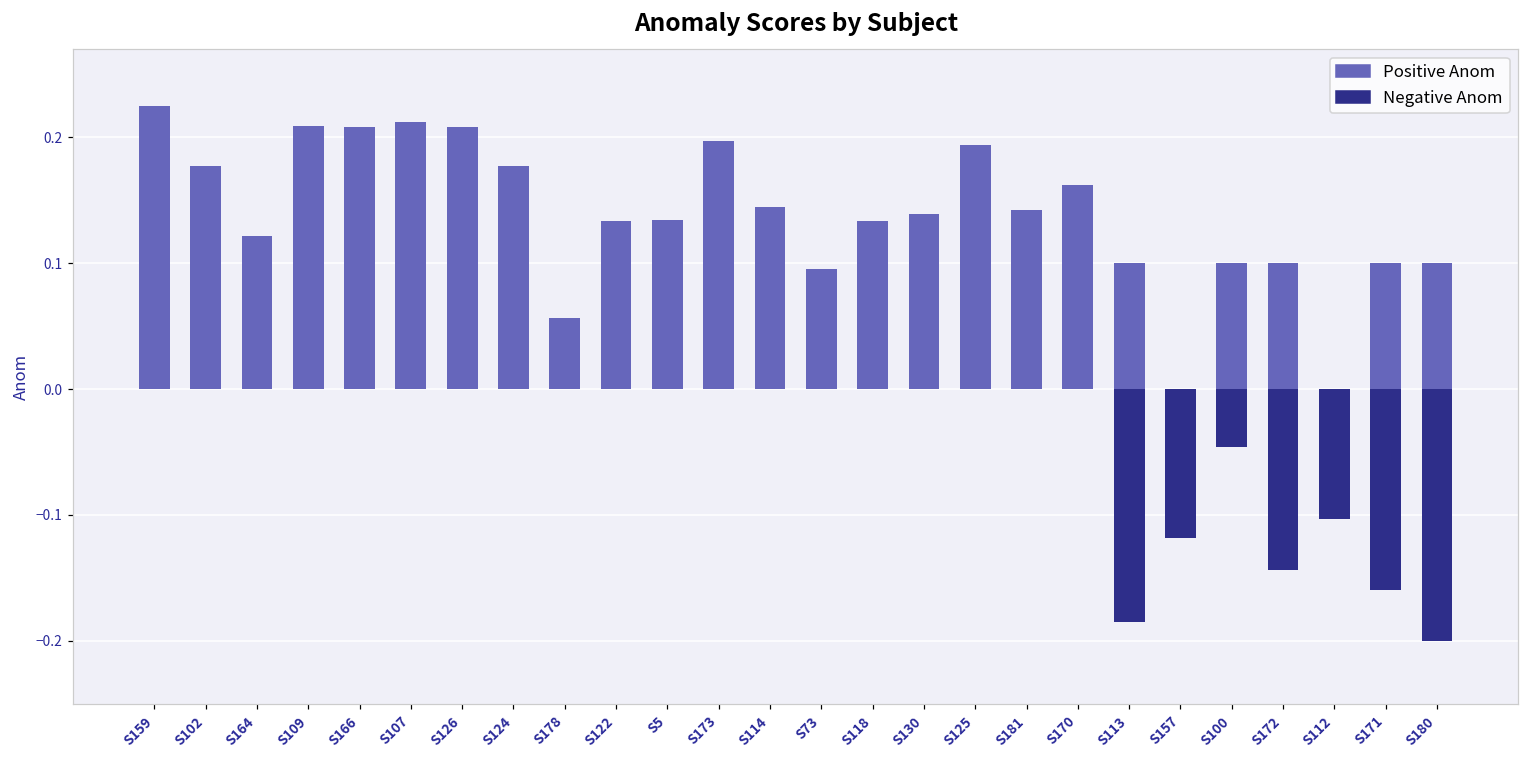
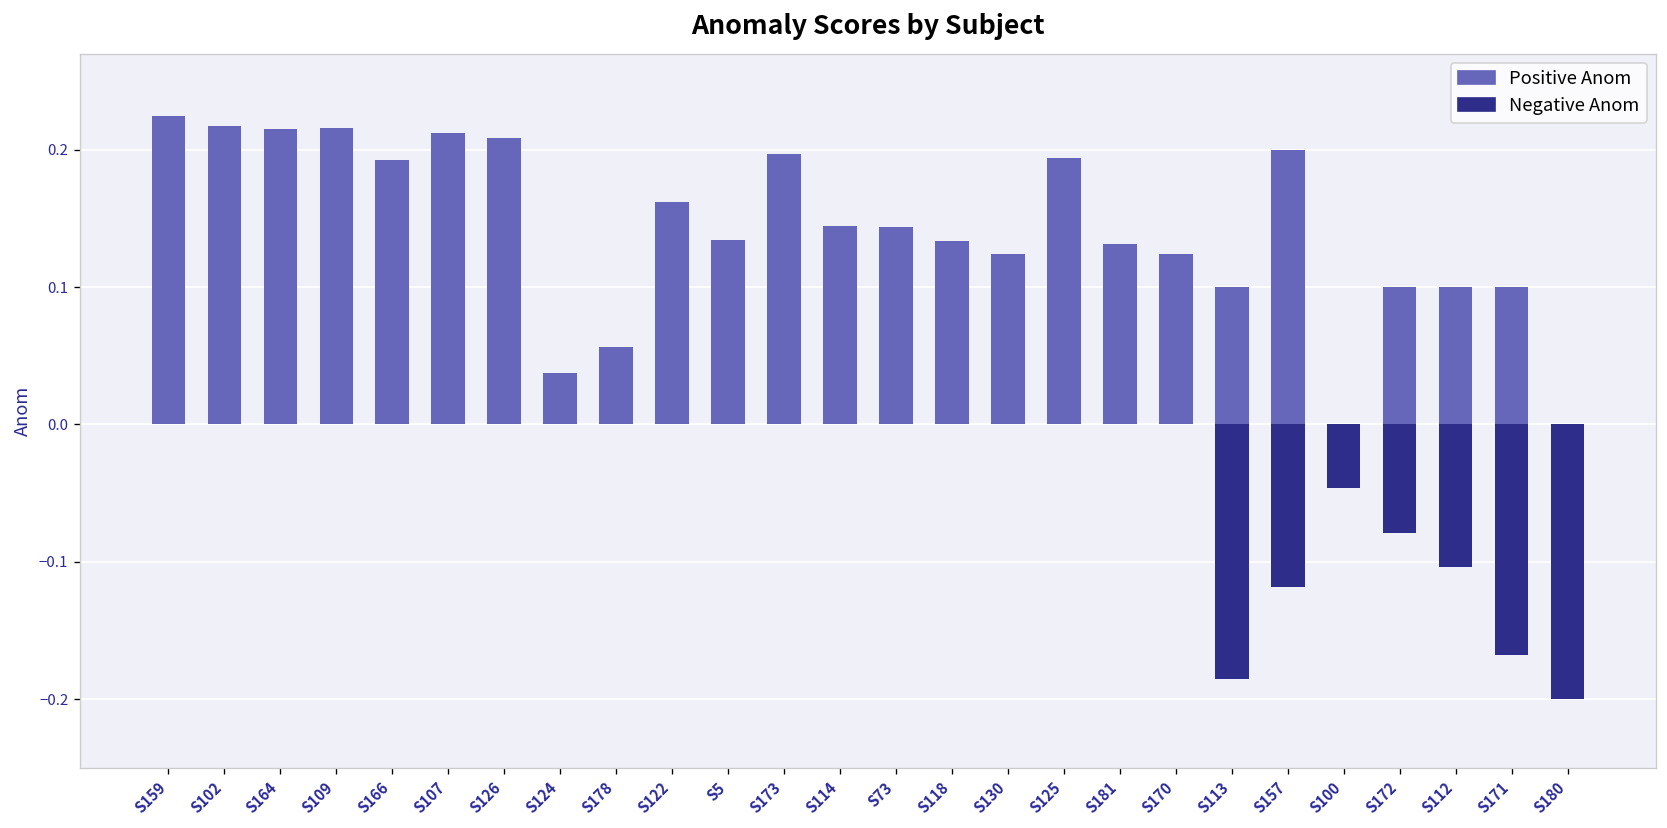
  {
    "Positive Anom": {
      "S159": 0.225,
-     "S102": 0.177,
-     "S164": 0.122,
-     "S109": 0.209,
-     "S166": 0.208,
+     "S102": 0.218,
+     "S164": 0.215,
+     "S109": 0.216,
+     "S166": 0.192,
      "S107": 0.212,
      "S126": 0.208,
-     "S124": 0.177,
+     "S124": 0.038,
      "S178": 0.056,
-     "S122": 0.134,
+     "S122": 0.162,
      "S5": 0.134,
      "S173": 0.197,
      "S114": 0.145,
-     "S73": 0.095,
+     "S73": 0.144,
      "S118": 0.133,
-     "S130": 0.139,
+     "S130": 0.124,
      "S125": 0.194,
-     "S181": 0.142,
-     "S170": 0.162,
+     "S181": 0.132,
+     "S170": 0.124,
      "S113": 0.100,
-     "S157": 0.0,
-     "S100": 0.1,
+     "S157": 0.2,
+     "S100": 0.0,
      "S172": 0.100,
-     "S112": 0.0,
+     "S112": 0.1,
      "S171": 0.100,
-     "S180": 0.1
+     "S180": 0.0
    },
    "Negative Anom": {
      "S159": 0.000,
      "S102": 0.000,
      "S164": 0.000,
      "S109": 0.000,
      "S166": 0.000,
      "S107": 0.000,
      "S126": 0.000,
      "S124": 0.000,
      "S178": 0.000,
      "S122": 0.000,
      "S5": 0.000,
      "S173": 0.000,
      "S114": 0.000,
      "S73": 0.000,
      "S118": 0.000,
      "S130": 0.000,
      "S125": 0.000,
      "S181": 0.000,
      "S170": 0.000,
      "S113": -0.185,
      "S157": -0.118,
      "S100": -0.046,
-     "S172": -0.144,
+     "S172": -0.079,
      "S112": -0.103,
-     "S171": -0.160,
+     "S171": -0.168,
      "S180": -0.200
    }
  }
